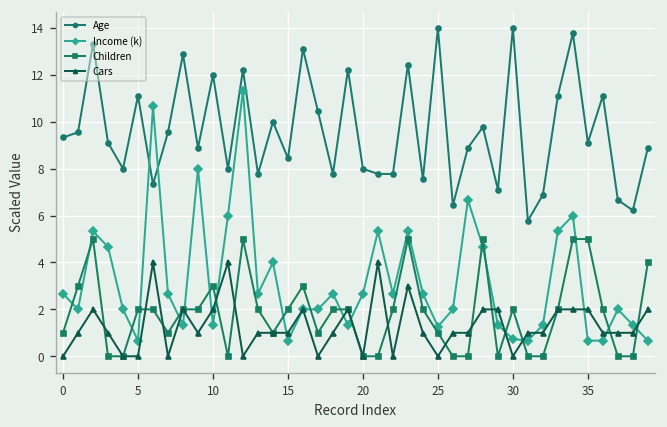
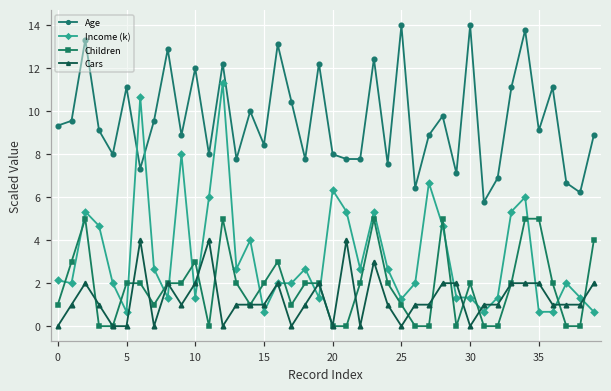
  {
    "Income (k)": {
-     "0": 2.7,
+     "0": 2.1,
      "5": 0.7,
      "10": 1.3,
      "15": 0.7,
-     "20": 2.7,
+     "20": 6.3,
      "25": 1.3,
-     "30": 0.7,
+     "30": 1.3,
      "35": 0.7
    }
  }
